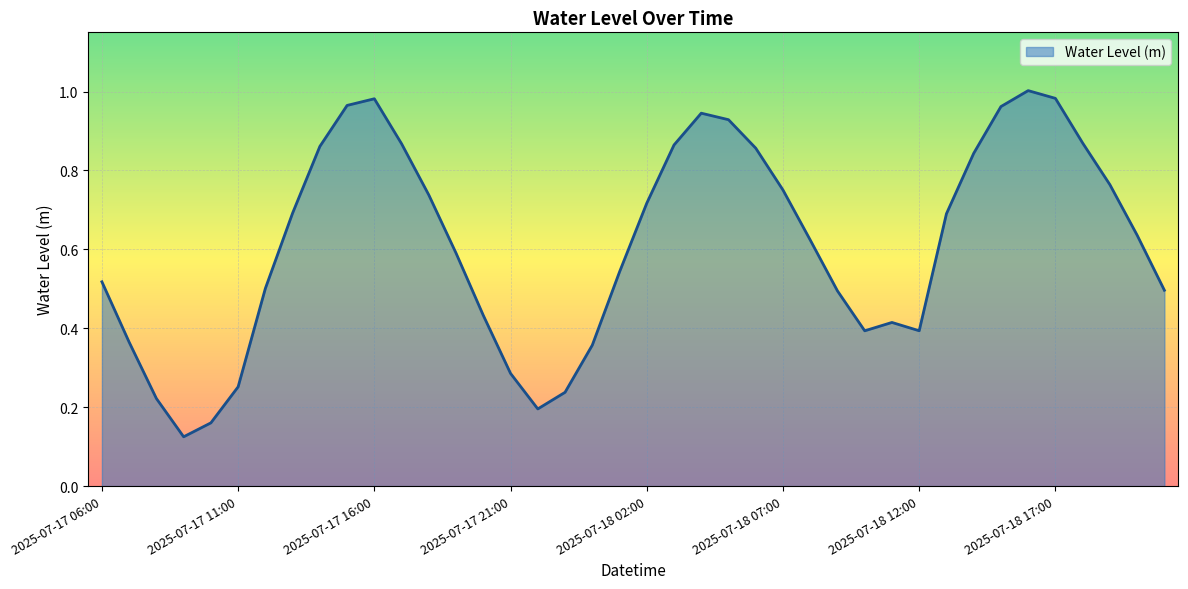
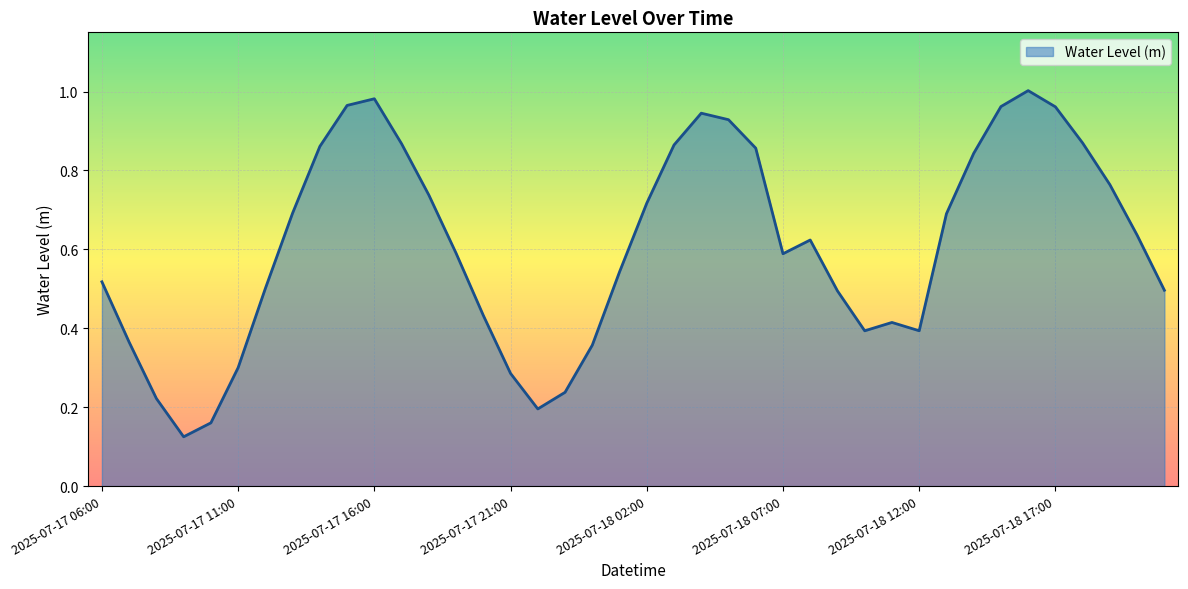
  {
    "2025-07-17 06:00": 0.52,
-   "2025-07-17 11:00": 0.25,
+   "2025-07-17 11:00": 0.30,
    "2025-07-17 16:00": 0.98,
    "2025-07-17 21:00": 0.29,
    "2025-07-18 02:00": 0.72,
-   "2025-07-18 07:00": 0.75,
+   "2025-07-18 07:00": 0.59,
    "2025-07-18 12:00": 0.39,
-   "2025-07-18 17:00": 0.98
+   "2025-07-18 17:00": 0.96
  }
